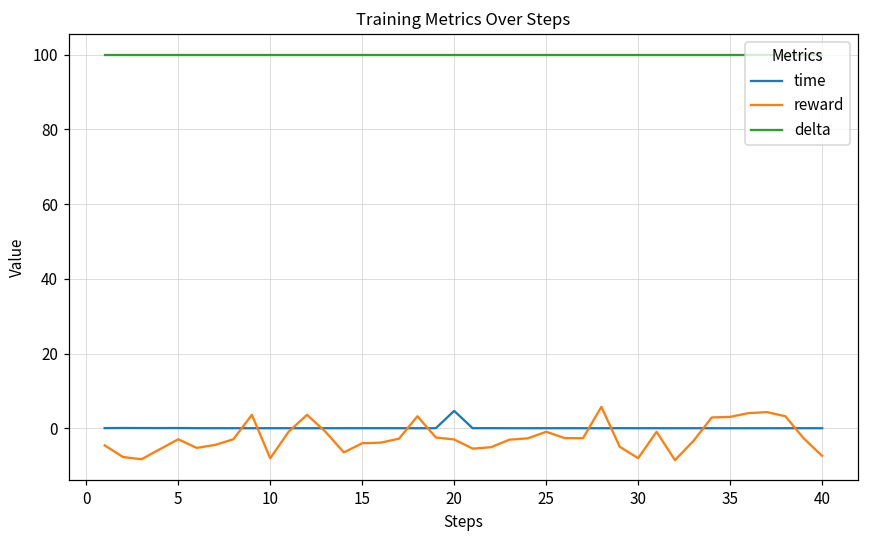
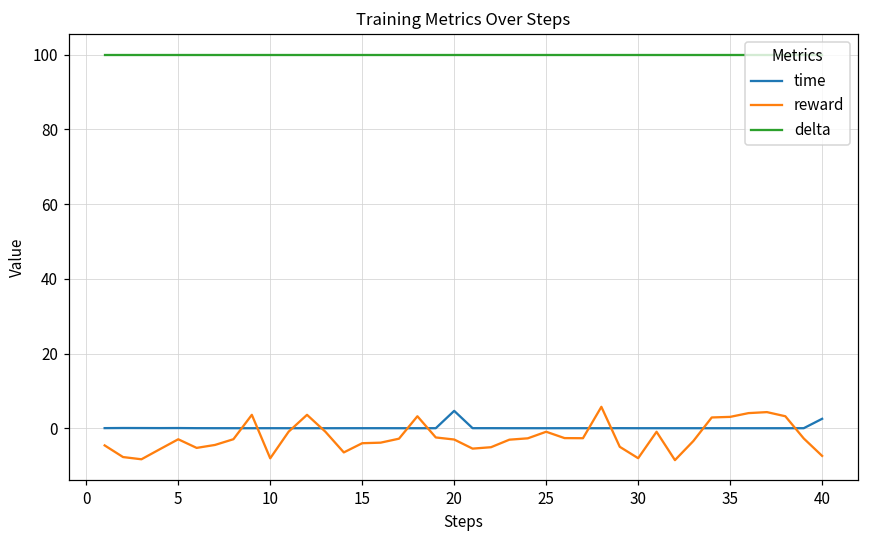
  {
    "time": {
      "5": 0,
      "10": 0,
      "15": 0,
      "20": 5,
      "25": 0,
      "30": 0,
      "35": 0,
-     "40": 0
+     "40": 3
    },
    "reward": {
      "5": -3,
      "10": -8,
      "15": -4,
      "20": -3,
      "25": -1,
      "30": -8,
      "35": 3,
      "40": -7
    },
    "delta": {
      "5": 100,
      "10": 100,
      "15": 100,
      "20": 100,
      "25": 100,
      "30": 100,
      "35": 100
    }
  }
